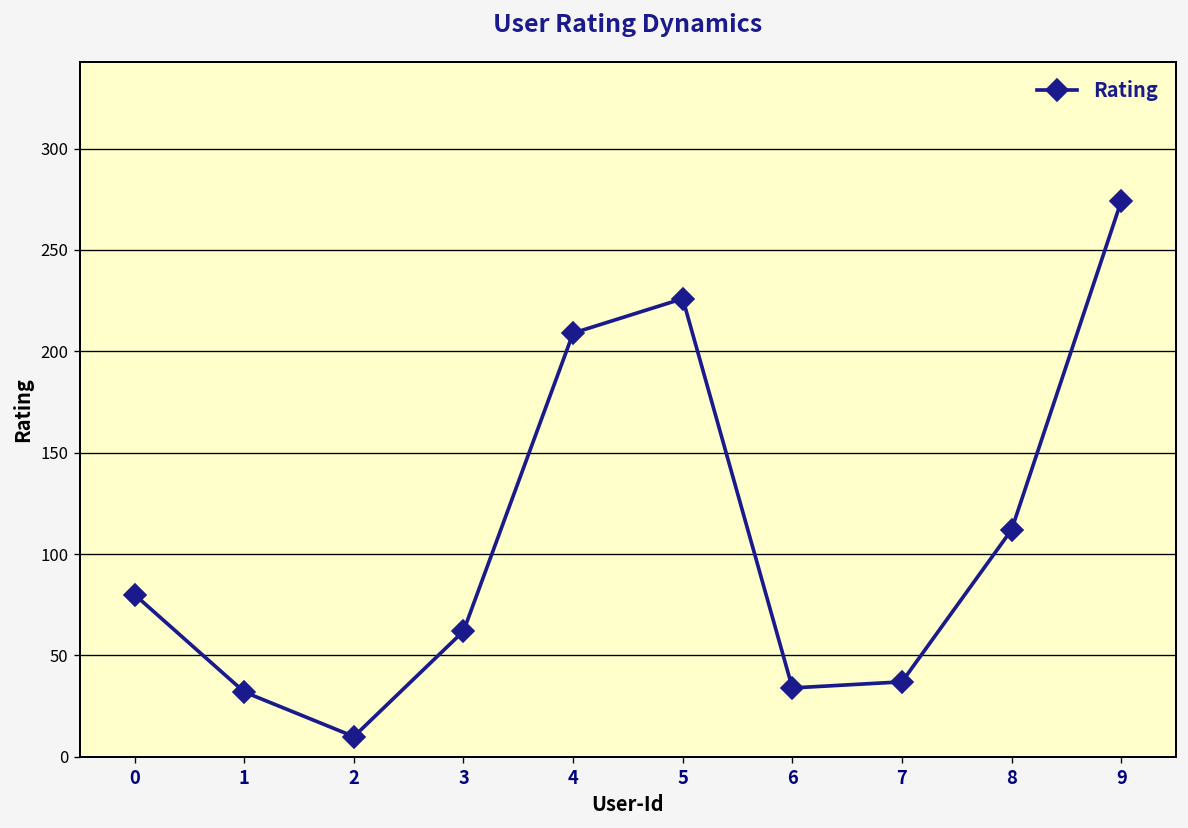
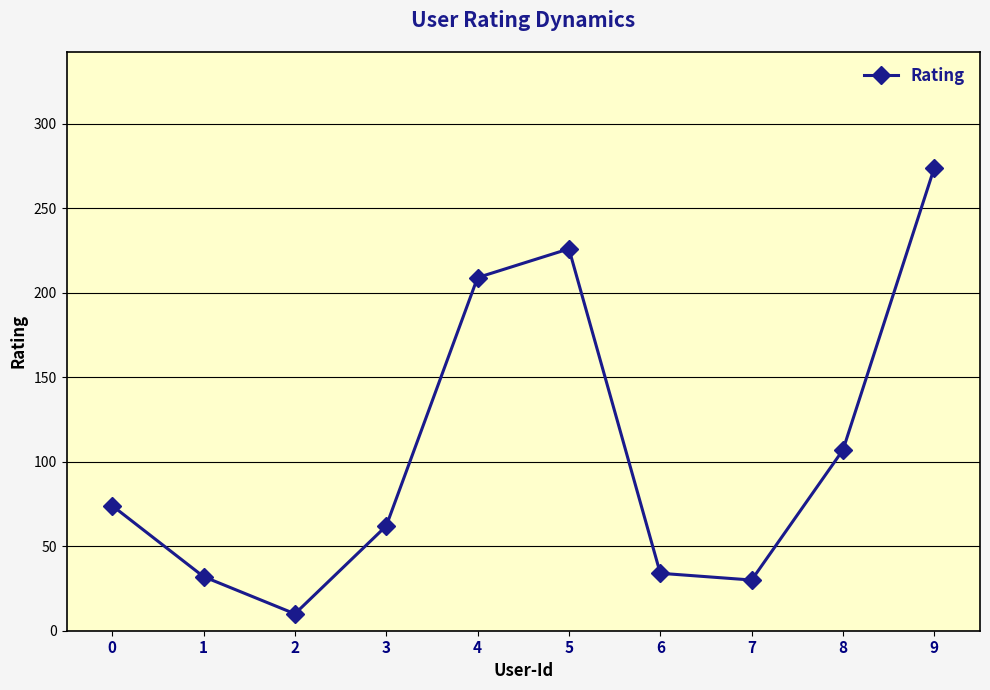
  {
-   "0": 80,
+   "0": 74,
    "1": 32,
    "2": 10,
    "3": 62,
    "4": 209,
    "5": 226,
    "6": 34,
-   "7": 37,
-   "8": 112,
+   "7": 30,
+   "8": 107,
    "9": 274
  }
